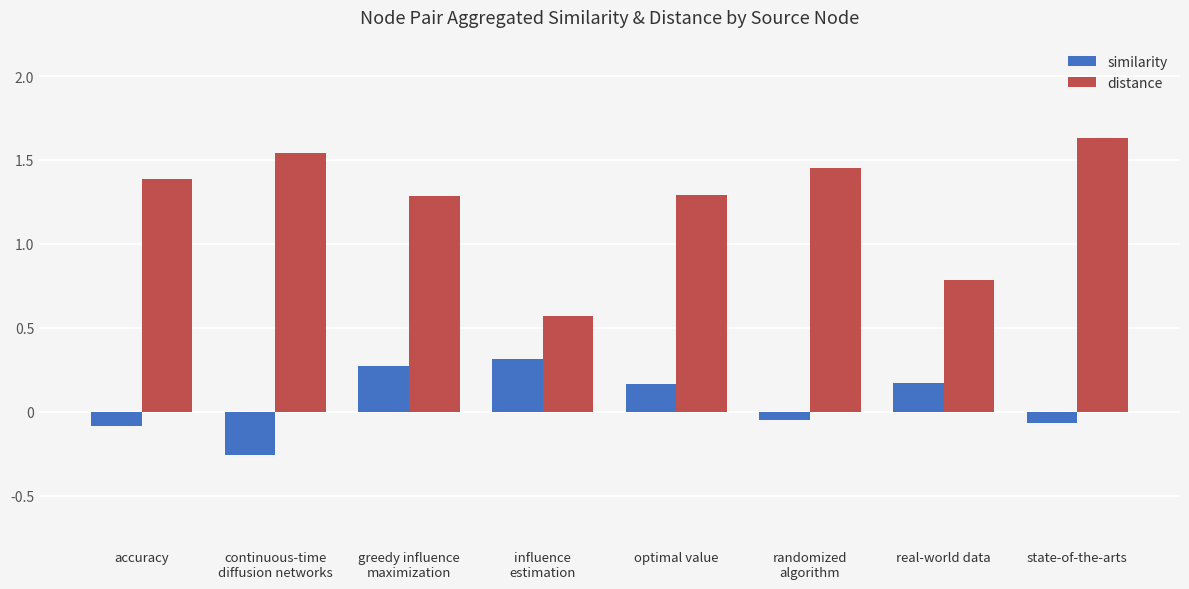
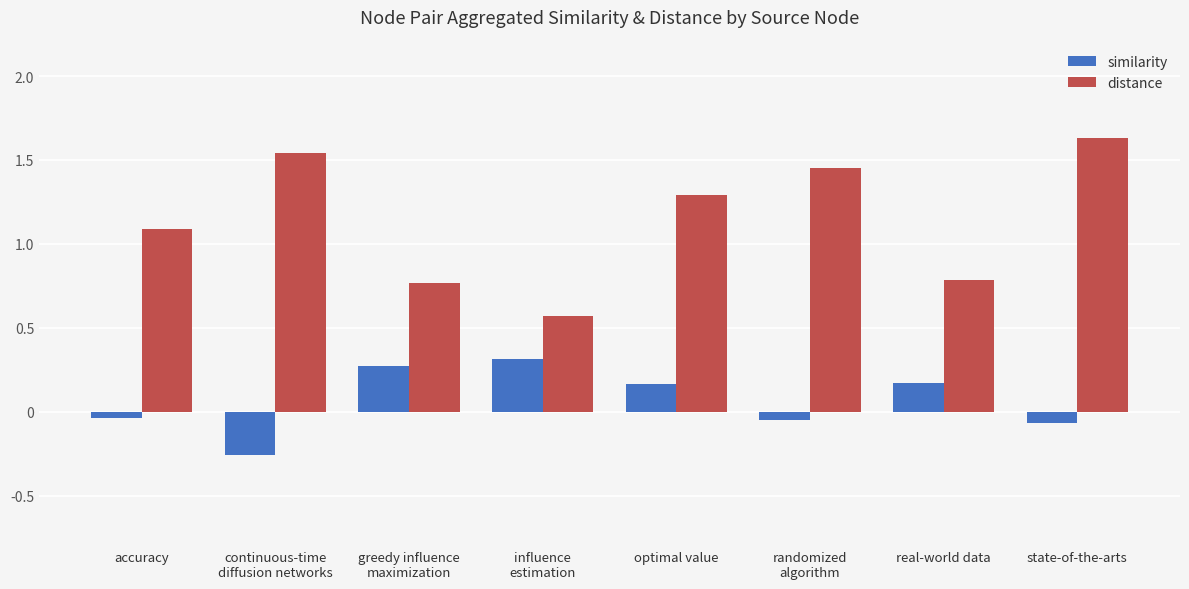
  {
    "similarity": {
-     "accuracy": -0.08,
+     "accuracy": -0.04,
      "continuous-time diffusion networks": -0.26,
      "greedy influence maximization": 0.28,
      "influence estimation": 0.31,
      "optimal value": 0.16,
      "randomized algorithm": -0.05,
      "real-world data": 0.17,
      "state-of-the-arts": -0.07
    },
    "distance": {
-     "accuracy": 1.38,
+     "accuracy": 1.09,
      "continuous-time diffusion networks": 1.54,
-     "greedy influence maximization": 1.29,
+     "greedy influence maximization": 0.77,
      "influence estimation": 0.57,
      "optimal value": 1.29,
      "randomized algorithm": 1.46,
      "real-world data": 0.78,
      "state-of-the-arts": 1.63
    }
  }
